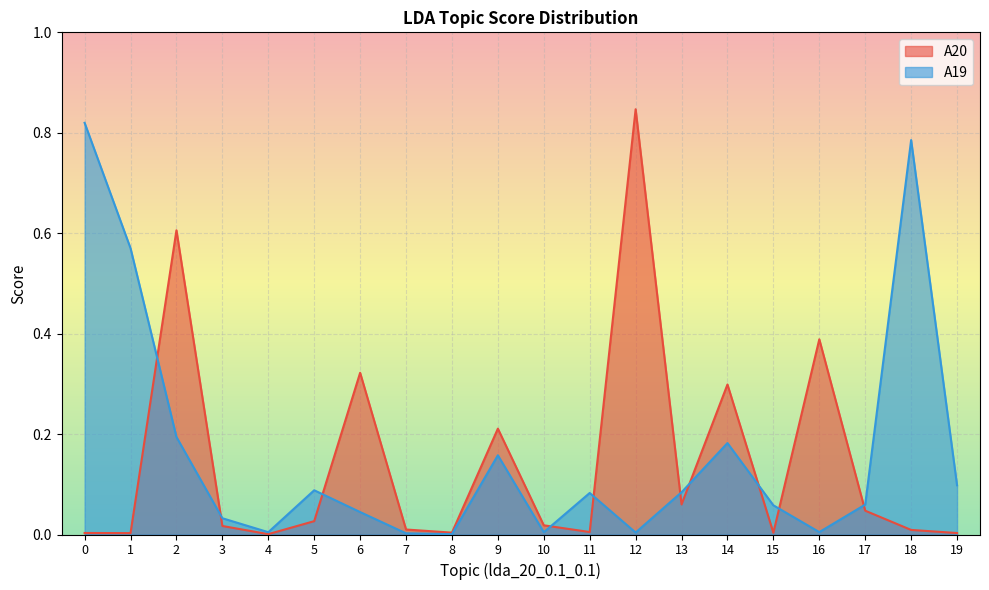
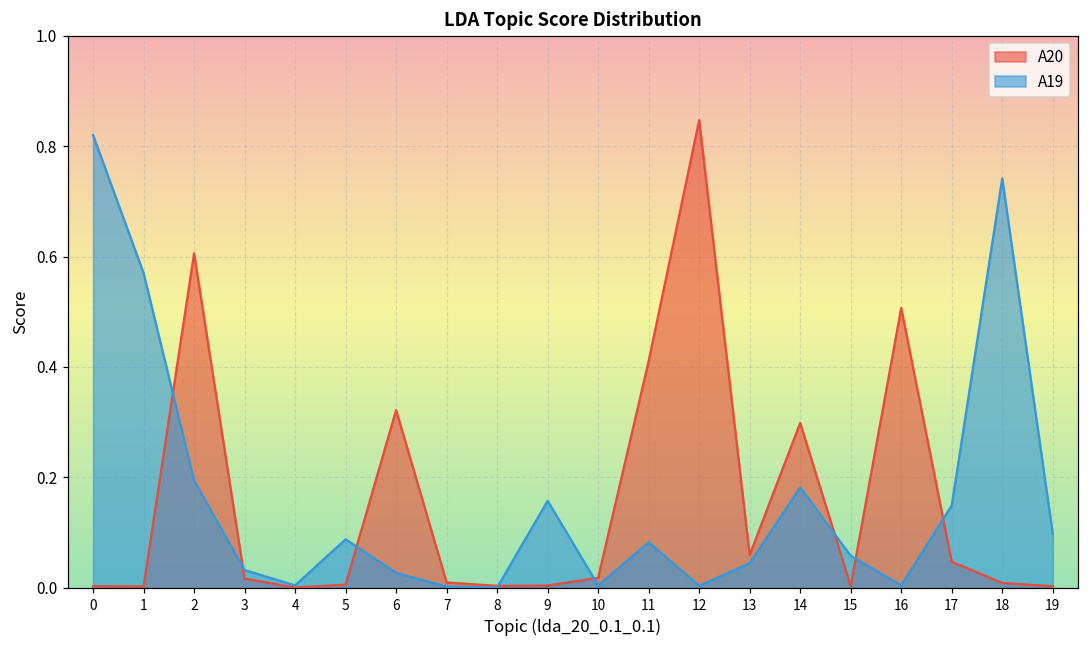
  {
    "A20": {
      "0": 0.00,
      "1": 0.00,
      "2": 0.61,
      "3": 0.02,
-     "5": 0.03,
+     "5": 0.01,
      "6": 0.32,
      "7": 0.01,
-     "9": 0.21,
+     "9": 0.00,
      "10": 0.02,
-     "11": 0.00,
+     "11": 0.41,
      "12": 0.85,
      "13": 0.06,
      "14": 0.30,
      "15": 0.00,
-     "16": 0.39,
+     "16": 0.51,
      "17": 0.05,
      "18": 0.01,
      "19": 0.00
    },
    "A19": {
      "0": 0.82,
      "1": 0.57,
      "2": 0.19,
      "3": 0.03,
      "5": 0.09,
-     "6": 0.04,
+     "6": 0.03,
      "7": 0.00,
      "9": 0.16,
      "10": 0.00,
      "11": 0.08,
      "12": 0.00,
-     "13": 0.08,
+     "13": 0.04,
      "14": 0.18,
      "15": 0.06,
      "16": 0.00,
-     "17": 0.06,
-     "18": 0.79,
+     "17": 0.15,
+     "18": 0.74,
      "19": 0.10
    }
  }
